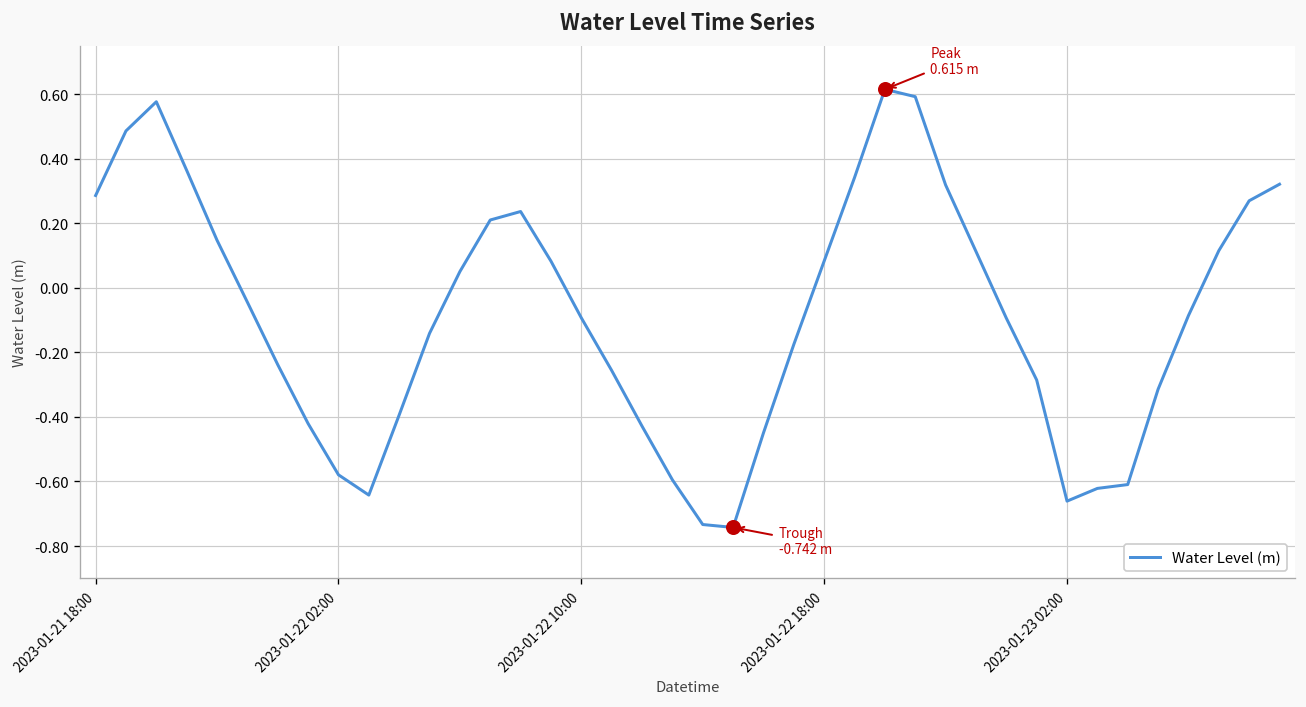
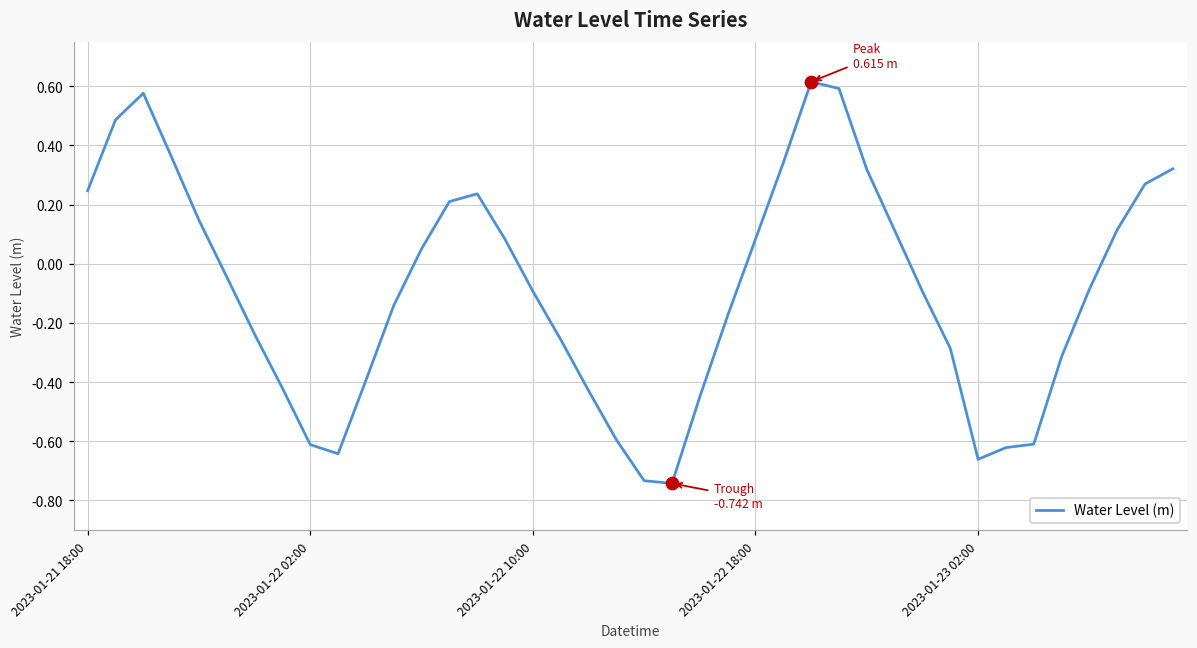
  {
    "Water Level (m)": {
-     "2023-01-21 18:00": 0.29,
-     "2023-01-22 02:00": -0.58,
+     "2023-01-21 18:00": 0.25,
+     "2023-01-22 02:00": -0.61,
      "2023-01-22 10:00": -0.09,
      "2023-01-22 18:00": 0.08,
      "2023-01-23 02:00": -0.66
    }
  }
